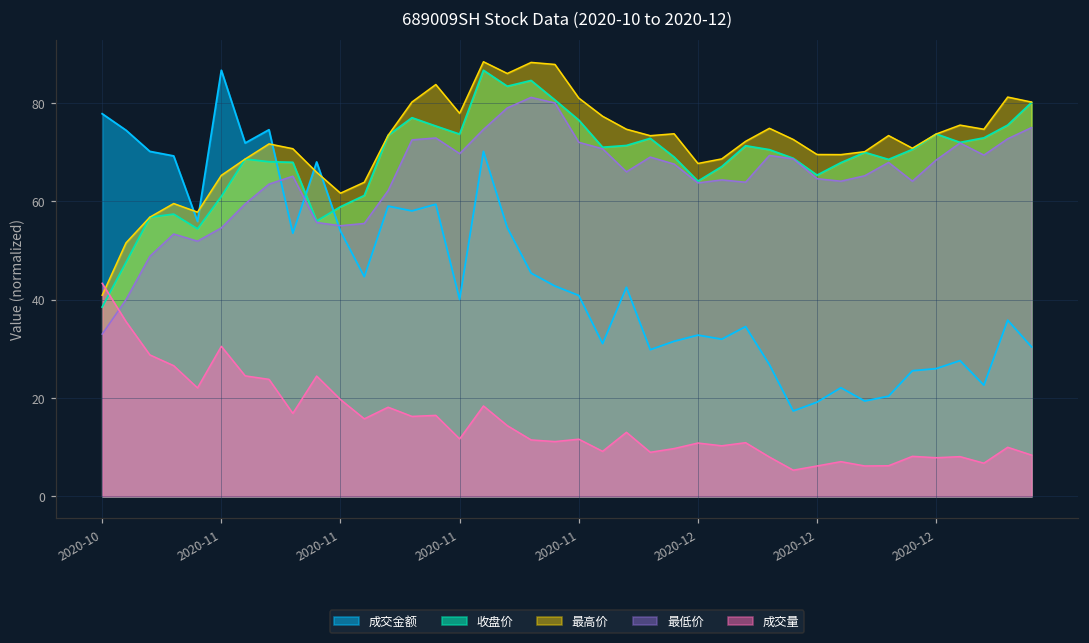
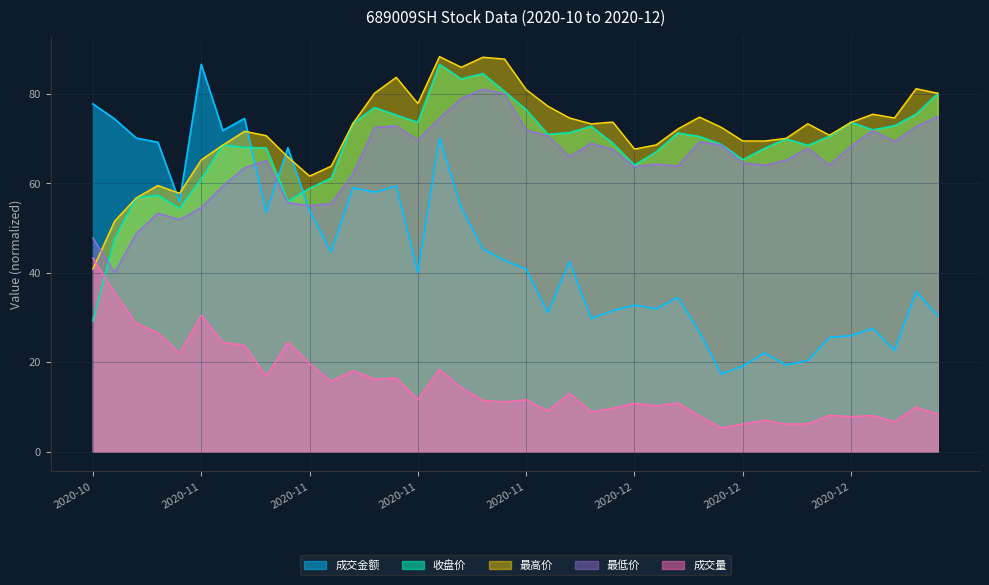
  {
    "成交金额": {
      "2020-10": 78
    },
    "收盘价": {
-     "2020-10": 39
+     "2020-10": 29
    },
    "最高价": {
      "2020-10": 41
    },
    "最低价": {
-     "2020-10": 33
+     "2020-10": 48
    },
    "成交量": {
      "2020-10": 43
    }
  }
